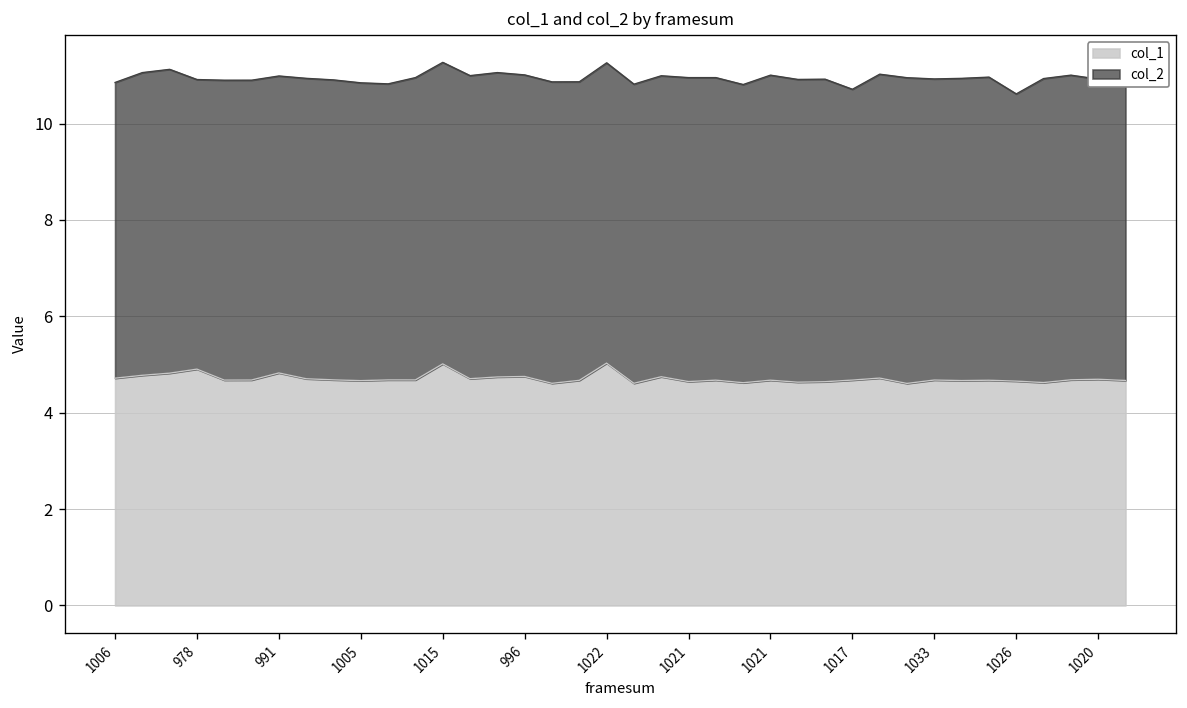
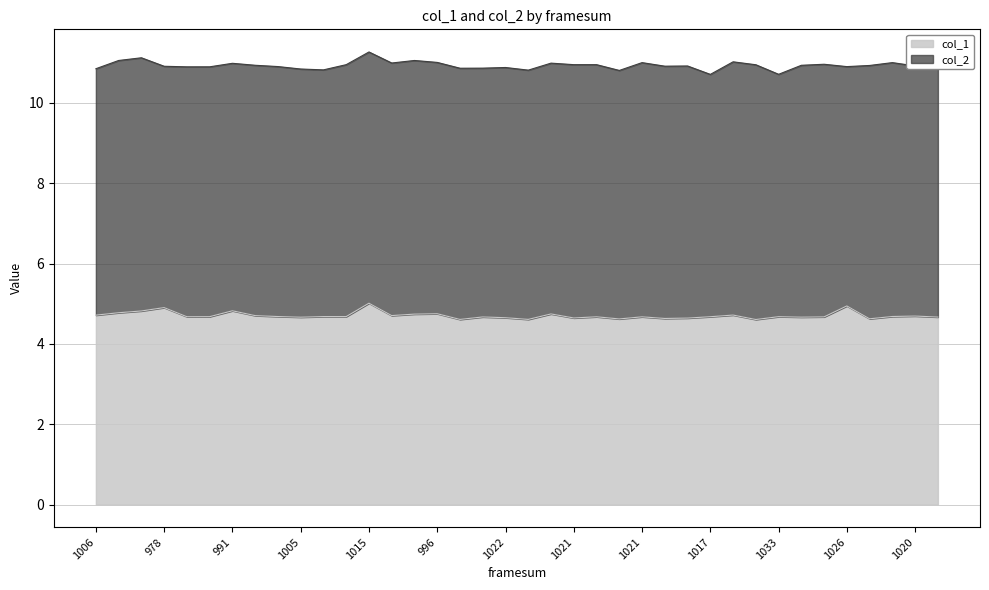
  {
    "col_1": {
      "1006": 4.7,
      "978": 4.9,
      "991": 4.8,
      "1005": 4.7,
      "1015": 5.0,
      "996": 4.8,
-     "1022": 5.0,
+     "1022": 4.7,
      "1017": 4.7,
      "1033": 4.7,
-     "1026": 4.7,
+     "1026": 4.9,
      "1020": 4.7
    },
    "col_2": {
      "1006": 6.1,
      "978": 6.0,
      "991": 6.2,
      "1005": 6.2,
      "1015": 6.3,
      "996": 6.3,
      "1022": 6.2,
      "1017": 6.0,
-     "1033": 6.2,
+     "1033": 6.0,
      "1026": 6.0
    }
  }
